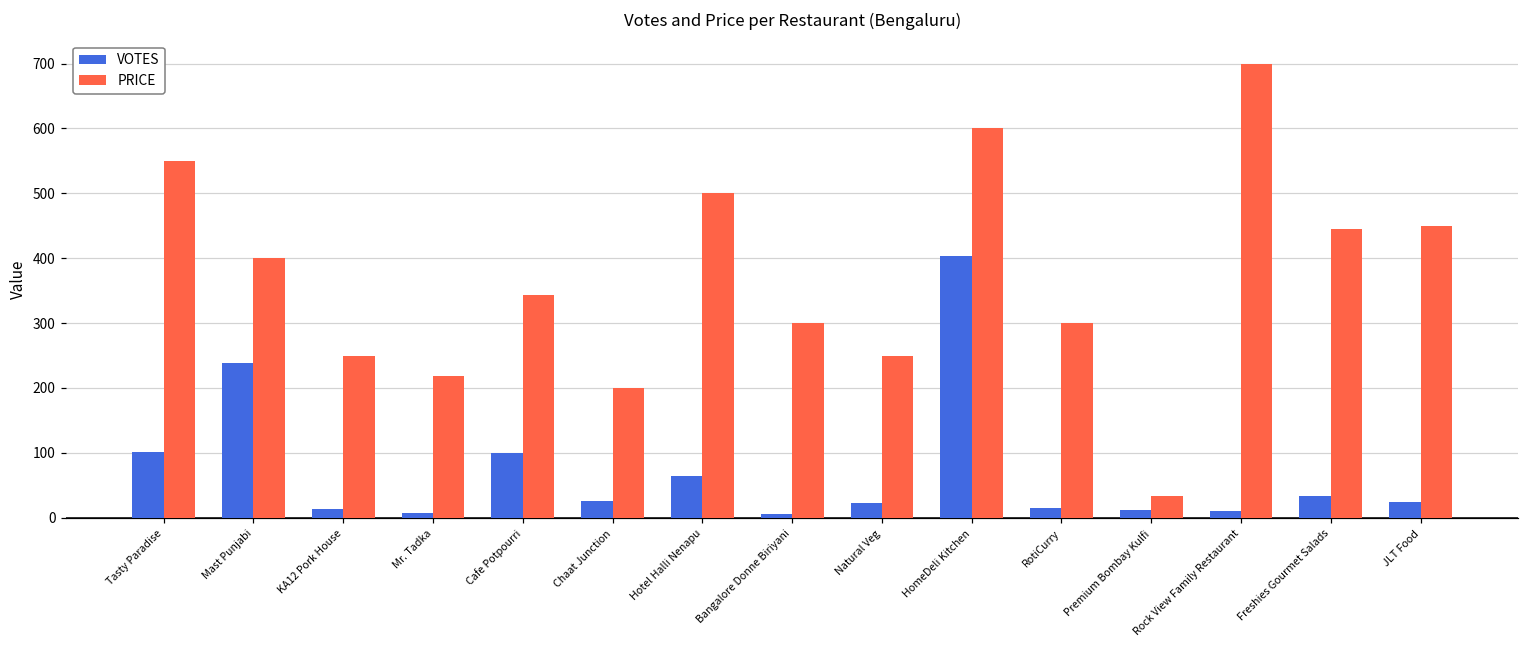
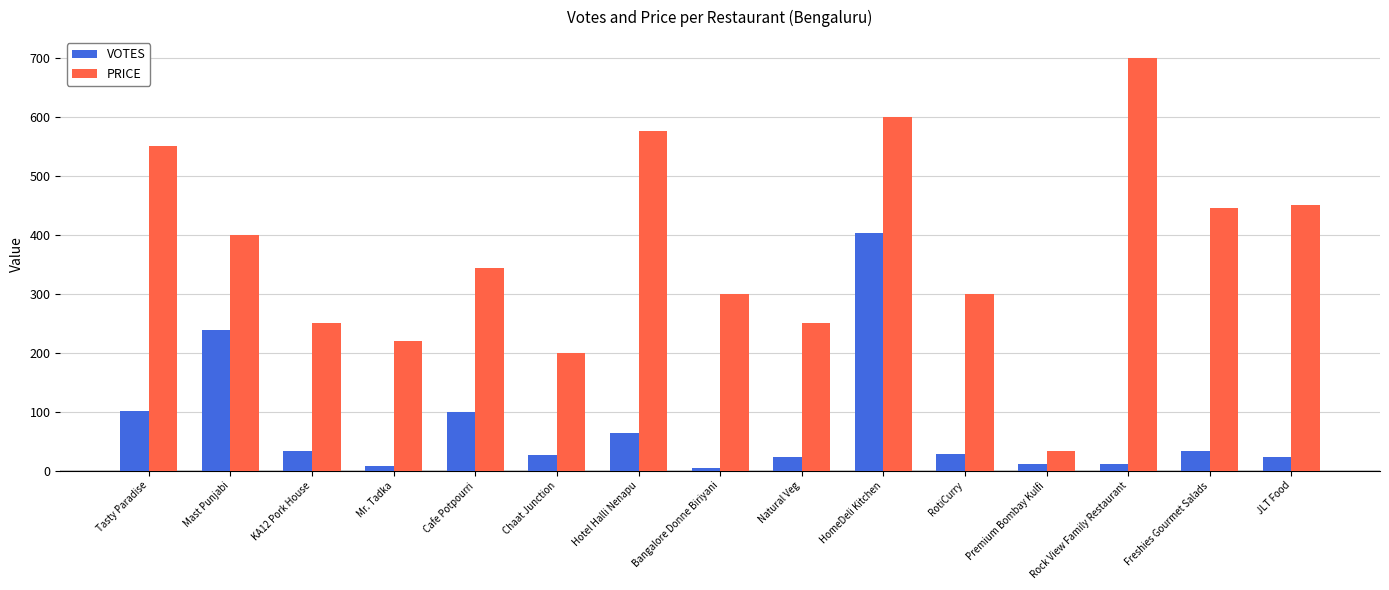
  {
    "VOTES": {
      "Tasty Paradise": 100,
      "Mast Punjabi": 240,
-     "KA12 Pork House": 10,
+     "KA12 Pork House": 30,
      "Mr. Tadka": 10,
      "Cafe Potpourri": 100,
      "Chaat Junction": 30,
      "Hotel Halli Nenapu": 60,
      "Bangalore Donne Biriyani": 10,
      "Natural Veg": 20,
      "HomeDeli Kitchen": 400,
-     "RotiCurry": 20,
+     "RotiCurry": 30,
      "Premium Bombay Kulfi": 10,
      "Rock View Family Restaurant": 10,
      "Freshies Gourmet Salads": 30,
      "JLT Food": 20
    },
    "PRICE": {
      "Tasty Paradise": 550,
      "Mast Punjabi": 400,
      "KA12 Pork House": 250,
      "Mr. Tadka": 220,
      "Cafe Potpourri": 340,
      "Chaat Junction": 200,
-     "Hotel Halli Nenapu": 500,
+     "Hotel Halli Nenapu": 580,
      "Bangalore Donne Biriyani": 300,
      "Natural Veg": 250,
      "HomeDeli Kitchen": 600,
      "RotiCurry": 300,
      "Premium Bombay Kulfi": 30,
      "Rock View Family Restaurant": 700,
      "Freshies Gourmet Salads": 450,
      "JLT Food": 450
    }
  }
